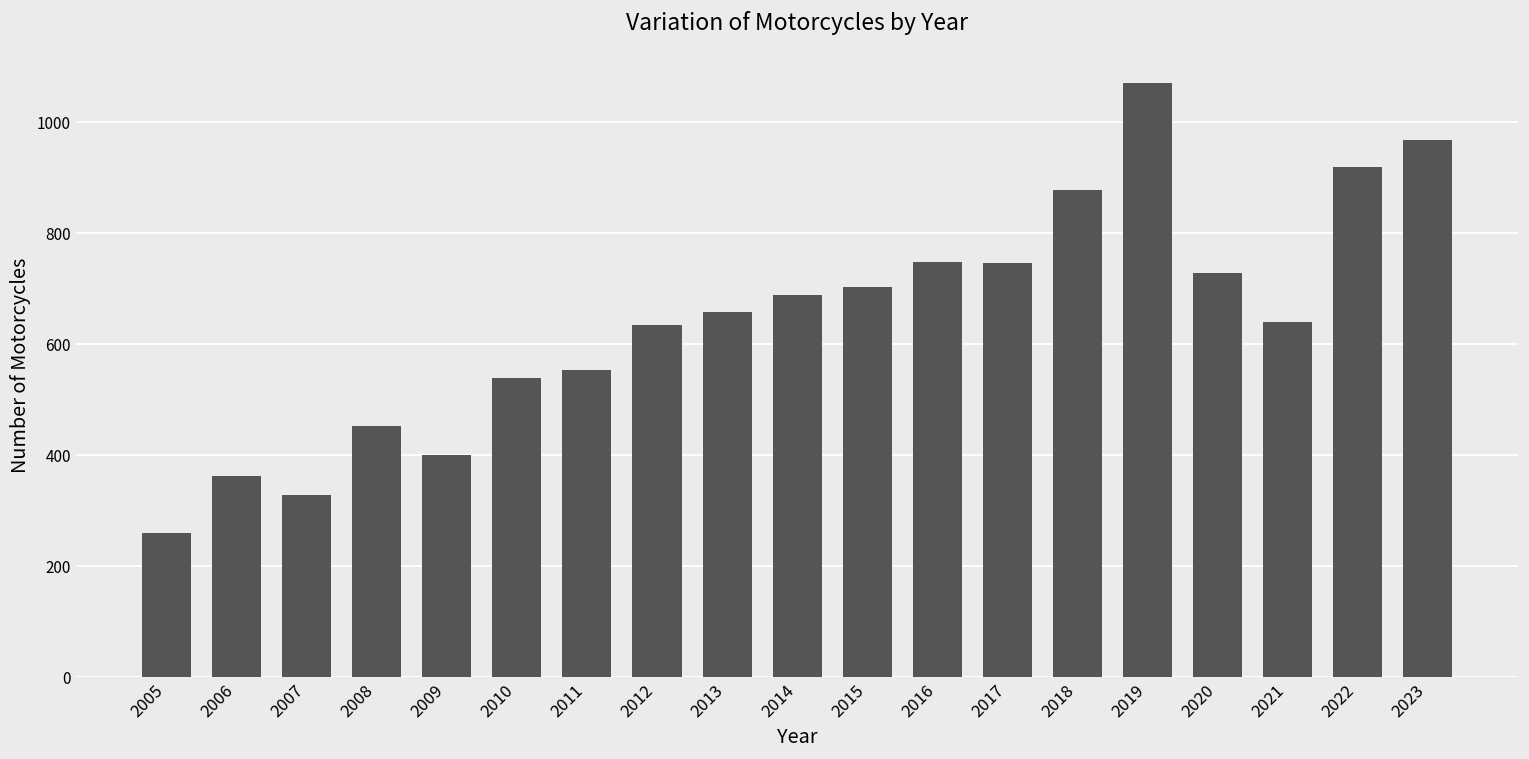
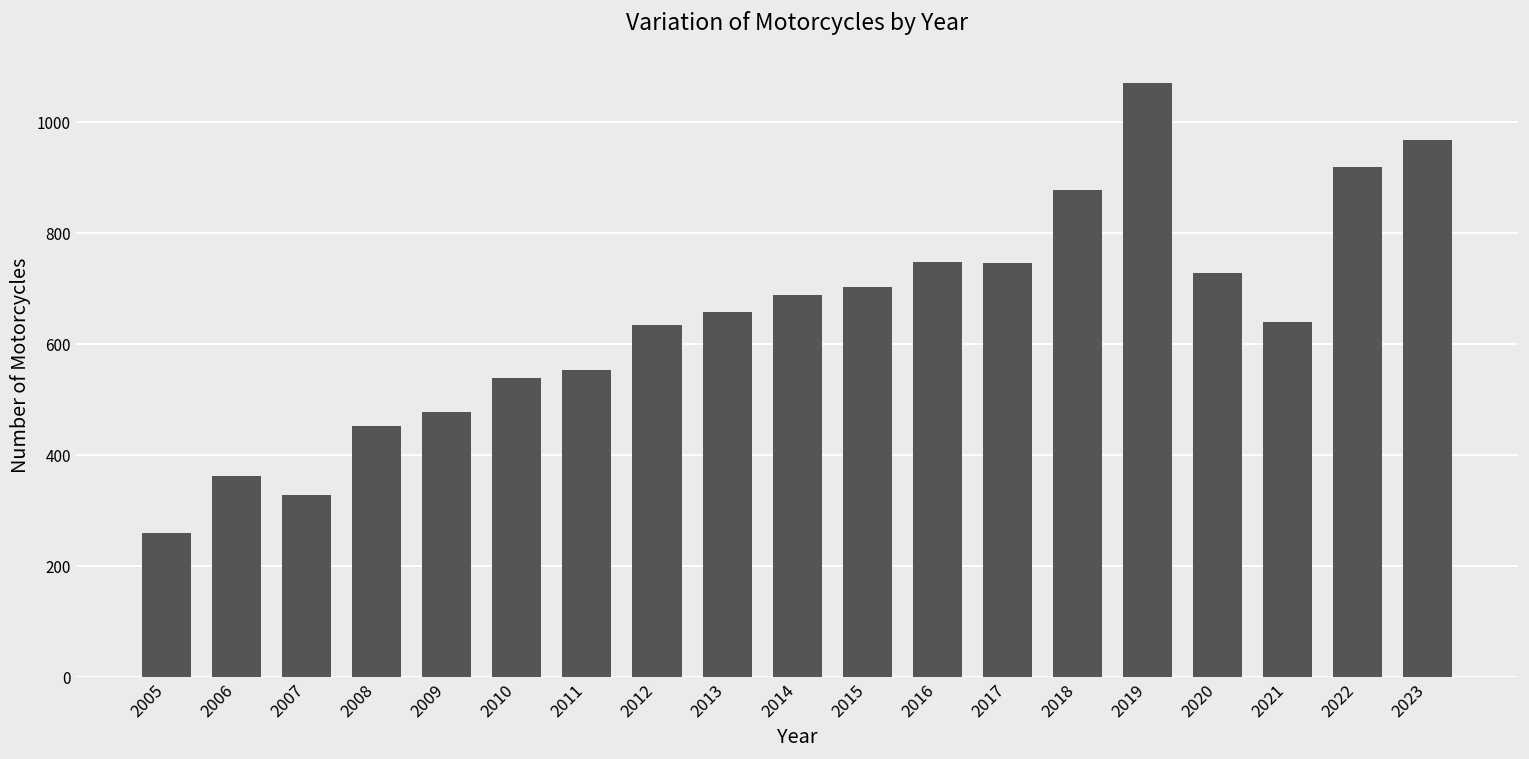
  {
    "2005": 260,
    "2006": 360,
    "2007": 330,
    "2008": 450,
-   "2009": 400,
+   "2009": 480,
    "2010": 540,
    "2011": 550,
    "2012": 640,
    "2013": 660,
    "2014": 690,
    "2015": 700,
    "2016": 750,
    "2017": 750,
    "2018": 880,
    "2019": 1070,
    "2020": 730,
    "2021": 640,
    "2022": 920,
    "2023": 970
  }
